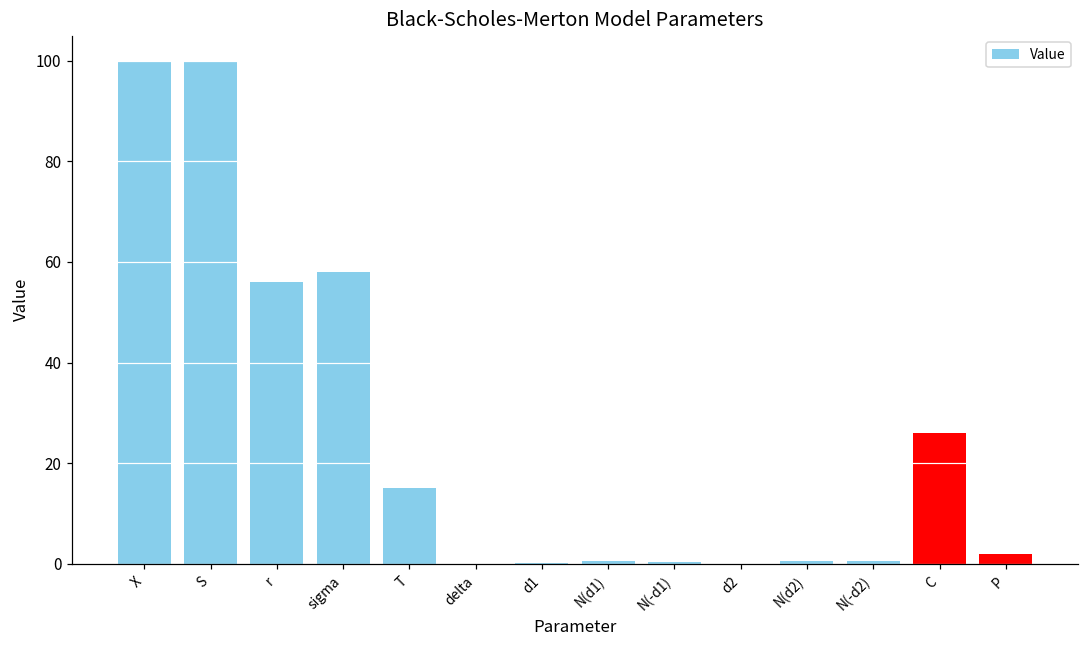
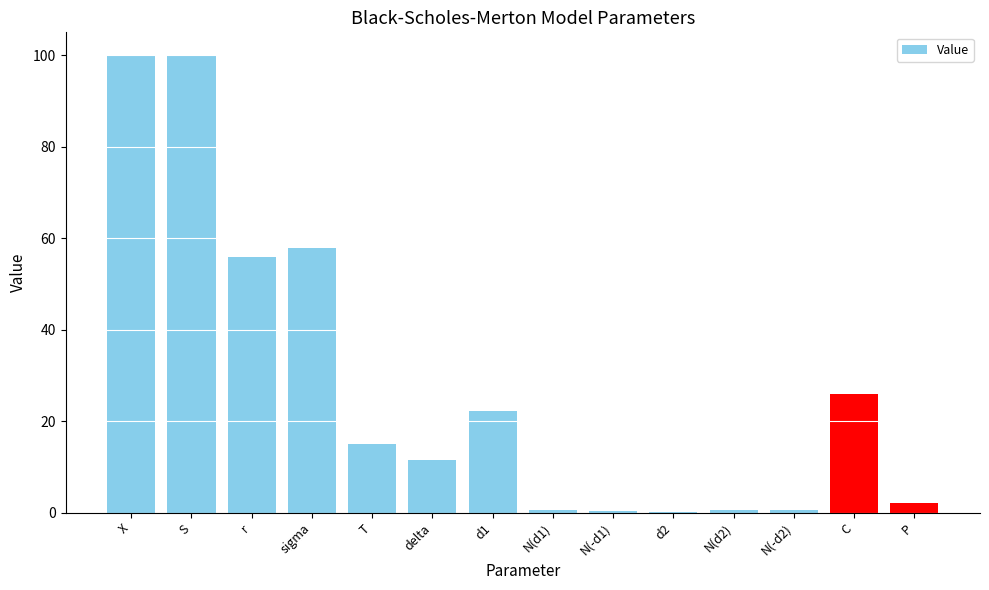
  {
    "X": 100,
    "S": 100,
    "r": 56,
    "sigma": 58,
    "T": 15,
-   "delta": 0,
-   "d1": 0,
+   "delta": 11,
+   "d1": 22,
    "C": 26,
    "P": 2
  }
